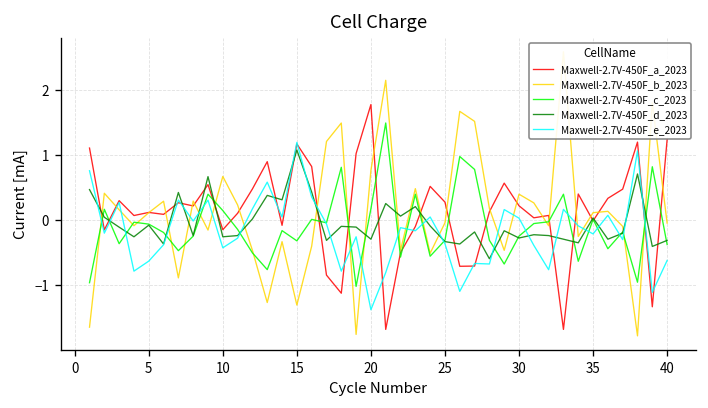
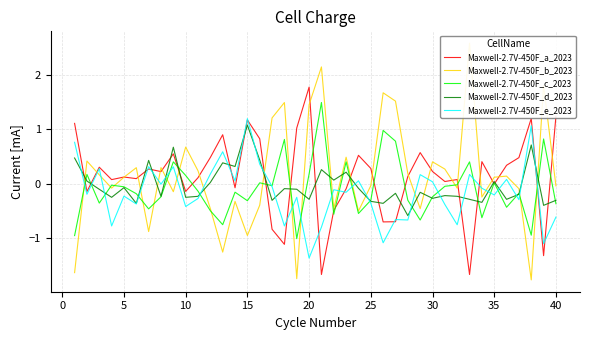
  {
    "Maxwell-2.7V-450F_a_2023": {
      "10": -0.1,
      "20": 1.8,
      "25": 0.3,
      "30": 0.2
    },
    "Maxwell-2.7V-450F_b_2023": {
      "10": 0.7,
-     "15": -1.3,
-     "20": 0.8,
+     "15": -1.0,
+     "20": 1.5,
      "25": 0.0,
      "30": 0.4,
      "35": 0.1,
      "40": 0.0
    },
    "Maxwell-2.7V-450F_c_2023": {
      "10": 0.1,
      "15": -0.3,
      "20": 0.2,
      "40": -0.4
    },
    "Maxwell-2.7V-450F_d_2023": {
      "10": -0.3,
      "15": 1.1,
      "20": -0.3,
      "40": -0.3
    },
    "Maxwell-2.7V-450F_e_2023": {
-     "5": -0.6,
+     "5": -0.2,
      "10": -0.4,
      "20": -1.4,
      "30": 0.0,
      "35": -0.2,
      "40": -0.6
    }
  }
